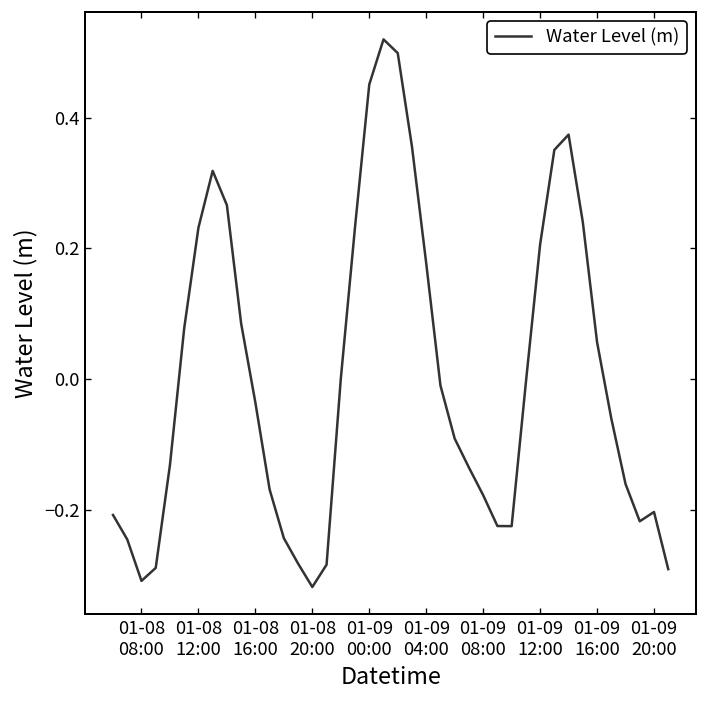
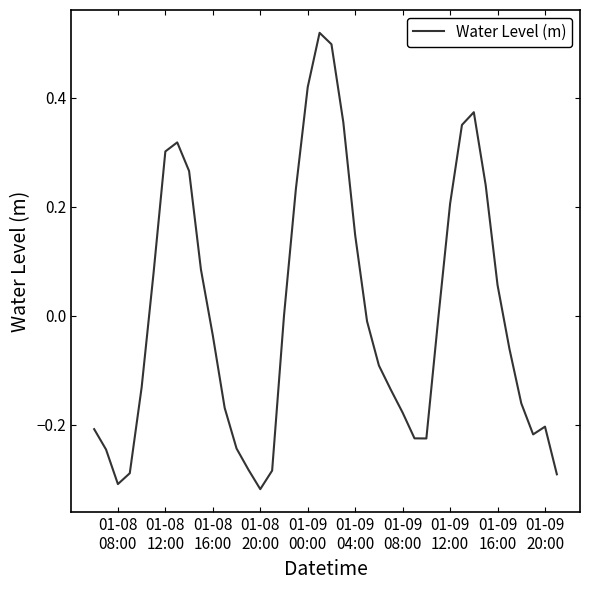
  {
    "01-08 08:00": -0.31,
-   "01-08 12:00": 0.23,
+   "01-08 12:00": 0.30,
    "01-08 16:00": -0.04,
    "01-08 20:00": -0.32,
-   "01-09 00:00": 0.45,
-   "01-09 04:00": 0.18,
+   "01-09 00:00": 0.42,
+   "01-09 04:00": 0.15,
    "01-09 08:00": -0.18,
    "01-09 12:00": 0.21,
    "01-09 16:00": 0.06,
    "01-09 20:00": -0.20
  }
